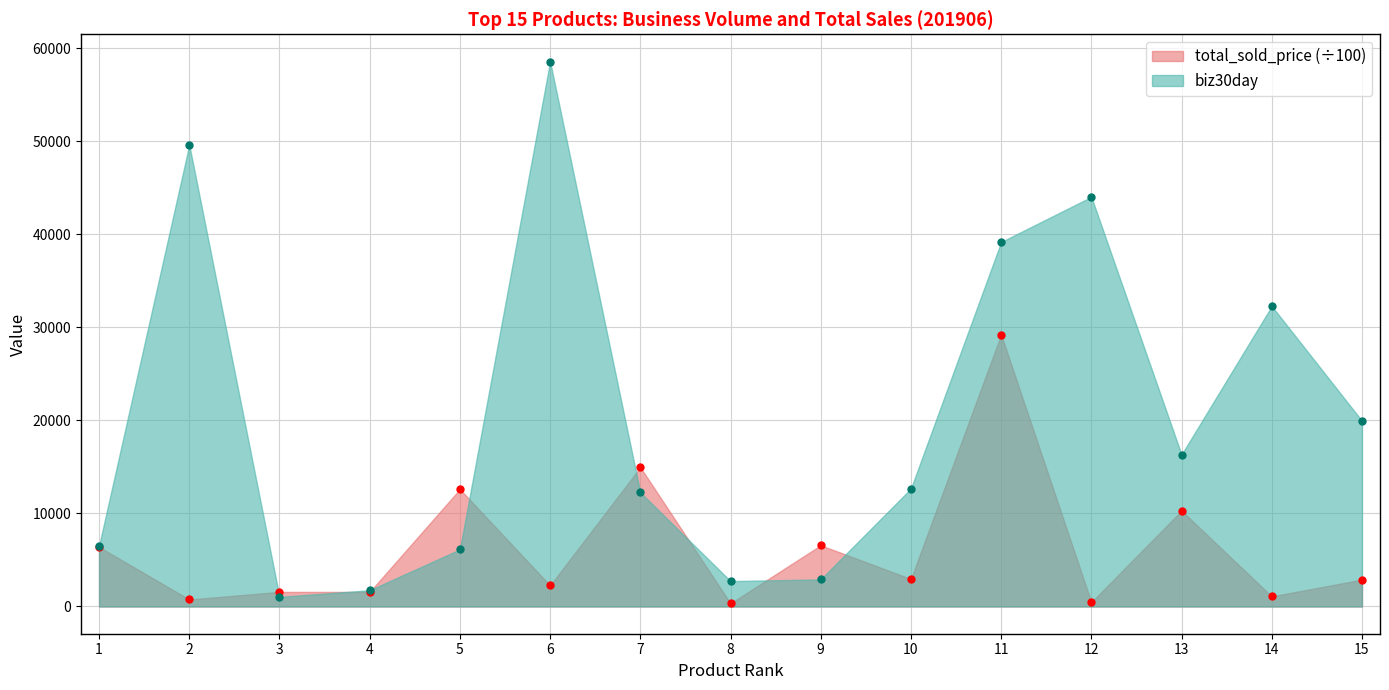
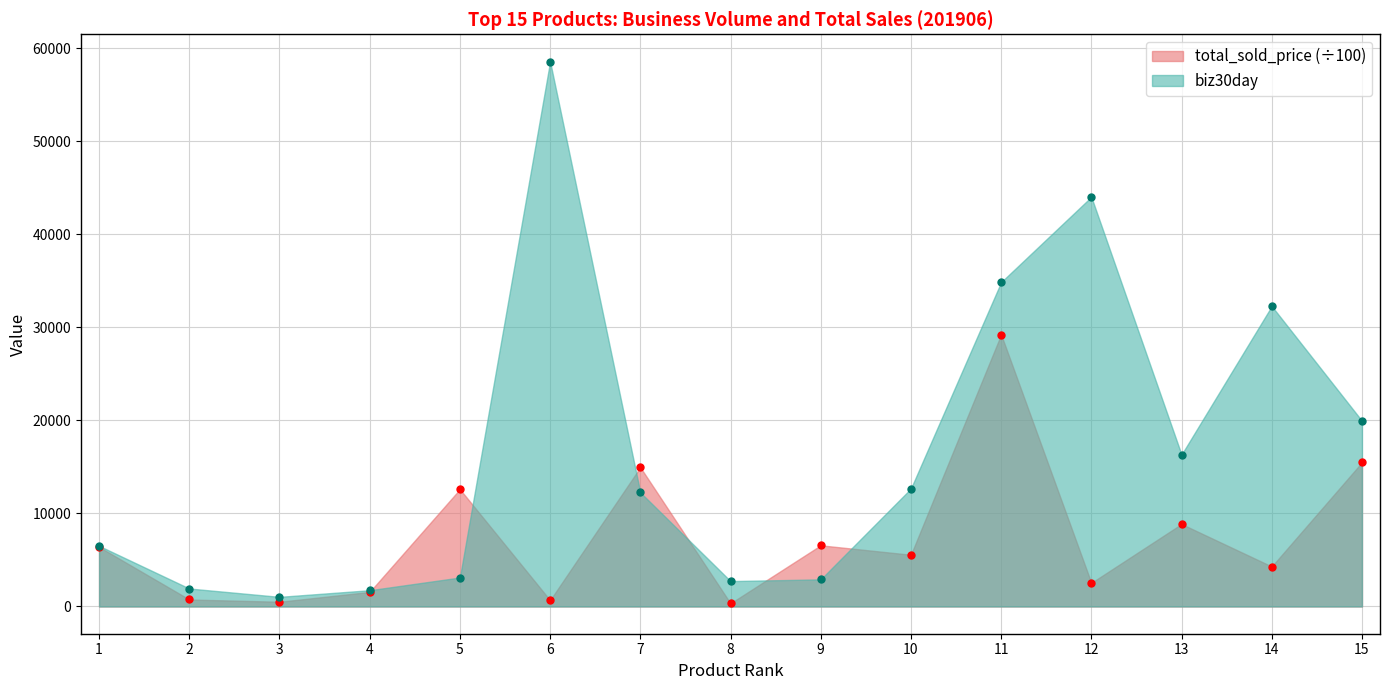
  {
    "total_sold_price (÷100)": {
      "2": 1000,
-     "3": 2000,
+     "3": 1000,
      "5": 13000,
-     "6": 2000,
+     "6": 1000,
      "7": 15000,
      "8": 0,
      "9": 7000,
-     "10": 3000,
+     "10": 6000,
      "11": 29000,
-     "12": 0,
-     "13": 10000,
-     "14": 1000,
-     "15": 3000
+     "12": 3000,
+     "13": 9000,
+     "14": 4000,
+     "15": 15000
    },
    "biz30day": {
-     "2": 50000,
+     "2": 2000,
      "3": 1000,
-     "5": 6000,
+     "5": 3000,
      "6": 59000,
      "7": 12000,
      "8": 3000,
      "9": 3000,
      "10": 13000,
-     "11": 39000,
+     "11": 35000,
      "12": 44000,
      "13": 16000,
      "14": 32000,
      "15": 20000
    }
  }
